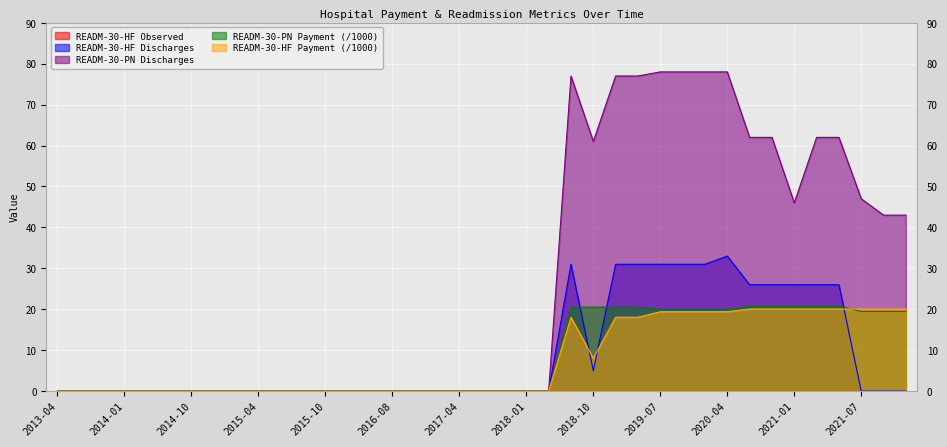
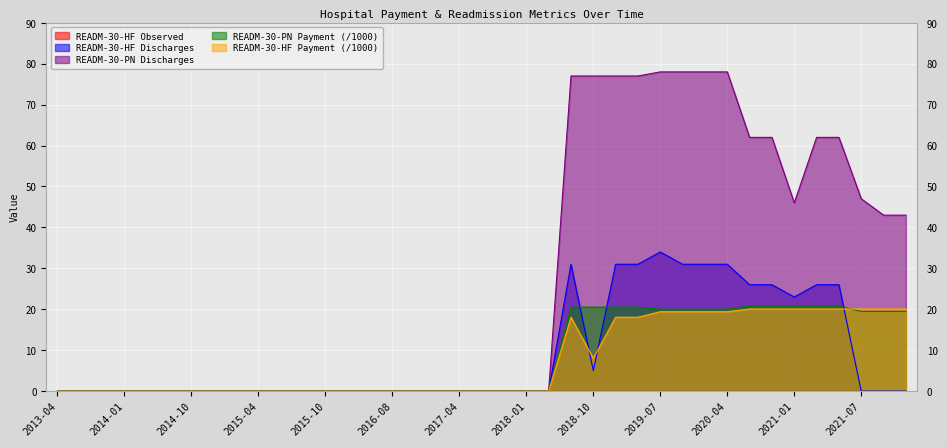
  {
    "READM-30-HF Observed": {
      "2018-10": 0,
      "2019-07": 0,
      "2020-04": 0,
      "2021-01": 0
    },
    "READM-30-HF Discharges": {
      "2018-10": 5,
-     "2019-07": 31,
-     "2020-04": 33,
-     "2021-01": 26
+     "2019-07": 34,
+     "2020-04": 31,
+     "2021-01": 23
    },
    "READM-30-PN Discharges": {
-     "2018-10": 61,
+     "2018-10": 77,
      "2019-07": 78,
      "2020-04": 78,
      "2021-01": 46,
      "2021-07": 47
    },
    "READM-30-PN Payment (/1000)": {
      "2018-10": 21,
      "2021-01": 21
    },
    "READM-30-HF Payment (/1000)": {
      "2018-10": 8,
      "2021-01": 20
    }
  }
